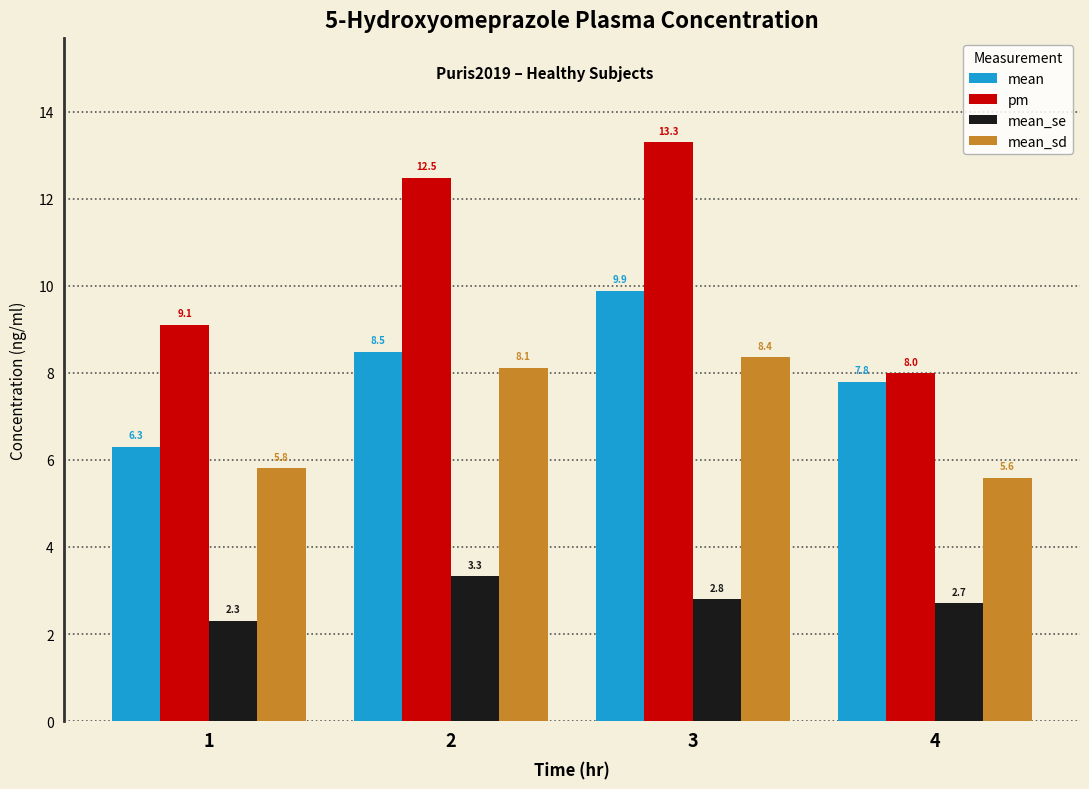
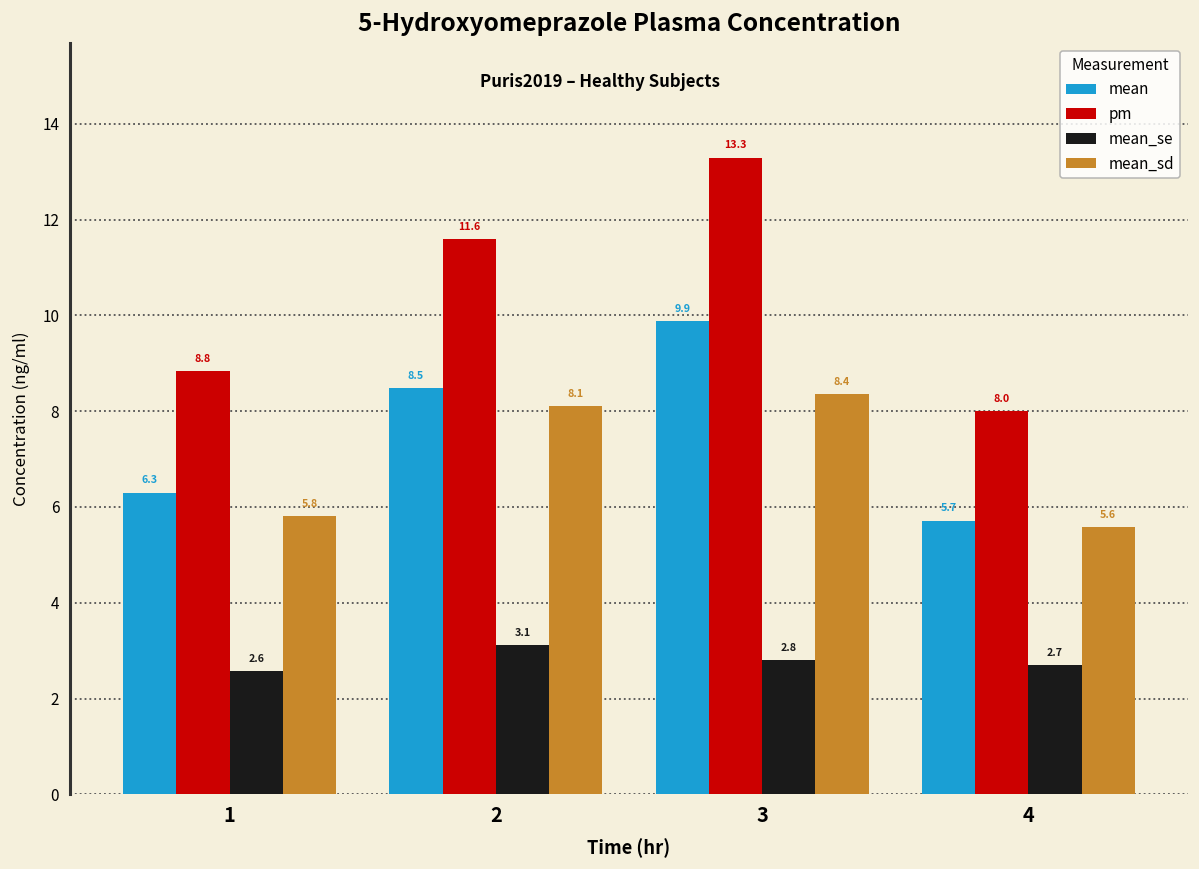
  {
    "mean": {
      "1": 6.3,
      "2": 8.5,
      "3": 9.9,
-     "4": 7.8
+     "4": 5.7
    },
    "pm": {
-     "1": 9.1,
-     "2": 12.5,
+     "1": 8.8,
+     "2": 11.6,
      "3": 13.3,
      "4": 8.0
    },
    "mean_se": {
-     "1": 2.3,
-     "2": 3.3,
+     "1": 2.6,
+     "2": 3.1,
      "3": 2.8,
      "4": 2.7
    },
    "mean_sd": {
      "1": 5.8,
      "2": 8.1,
      "3": 8.4,
      "4": 5.6
    }
  }
